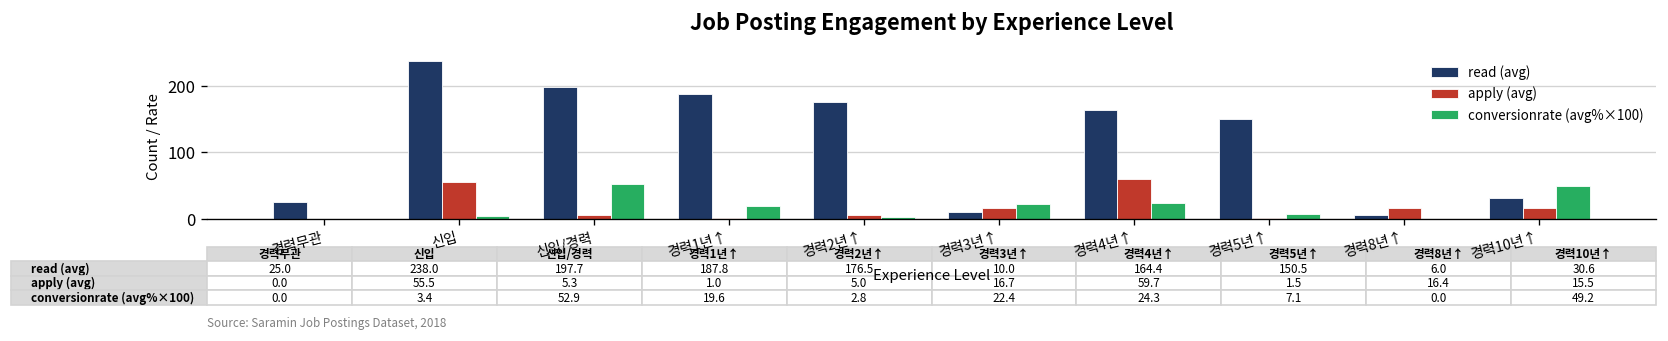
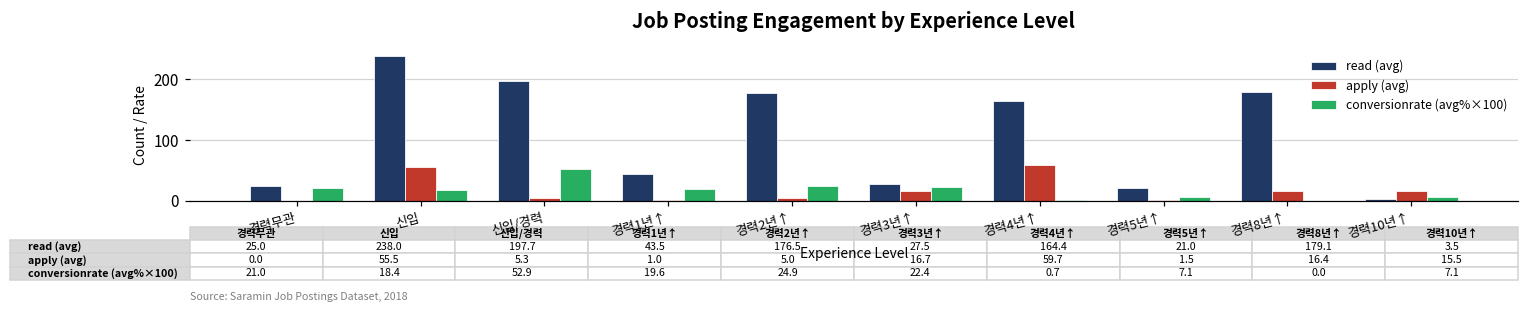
  {
    "read (avg)": {
-     "경력1년↑": 187.8,
-     "경력3년↑": 10.0,
-     "경력5년↑": 150.5,
-     "경력8년↑": 6.0,
-     "경력10년↑": 30.6
+     "경력1년↑": 43.5,
+     "경력3년↑": 27.5,
+     "경력5년↑": 21.0,
+     "경력8년↑": 179.1,
+     "경력10년↑": 3.5
    },
    "apply (avg)": {
      "경력무관": 0,
      "신입": 60,
      "신입/경력": 10,
      "경력2년↑": 10,
      "경력3년↑": 20,
      "경력4년↑": 60,
      "경력8년↑": 20,
      "경력10년↑": 20
    },
    "conversionrate (avg%×100)": {
-     "경력무관": 0.0,
-     "신입": 3.4,
-     "경력2년↑": 2.8,
-     "경력4년↑": 24.3,
-     "경력10년↑": 49.2
+     "경력무관": 21.0,
+     "신입": 18.4,
+     "경력2년↑": 24.9,
+     "경력4년↑": 0.7,
+     "경력10년↑": 7.1
    }
  }
